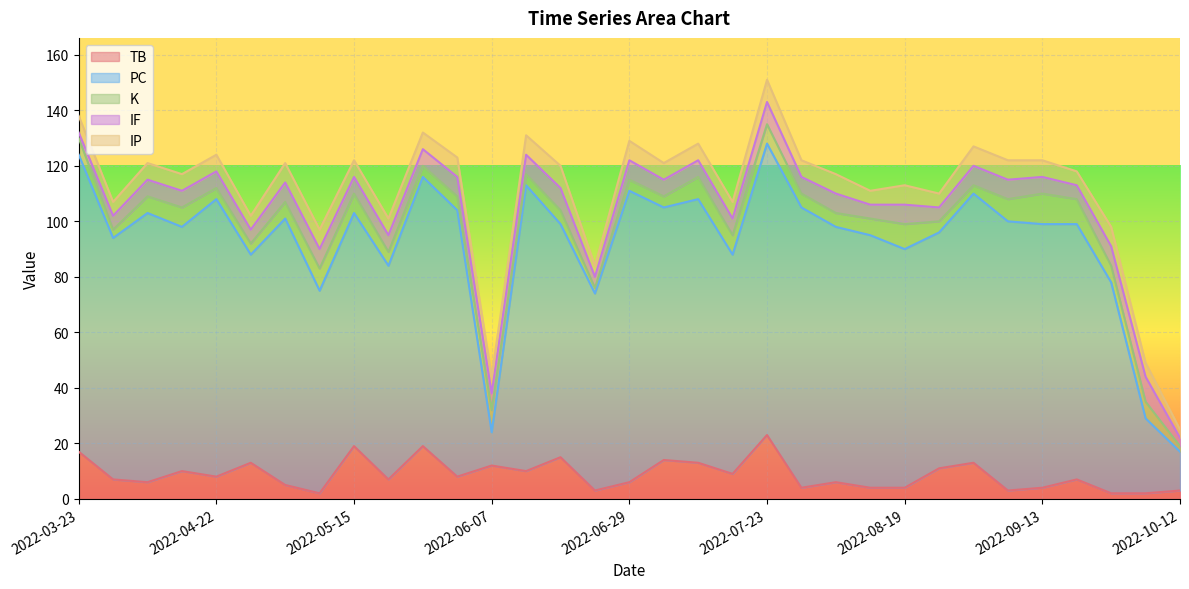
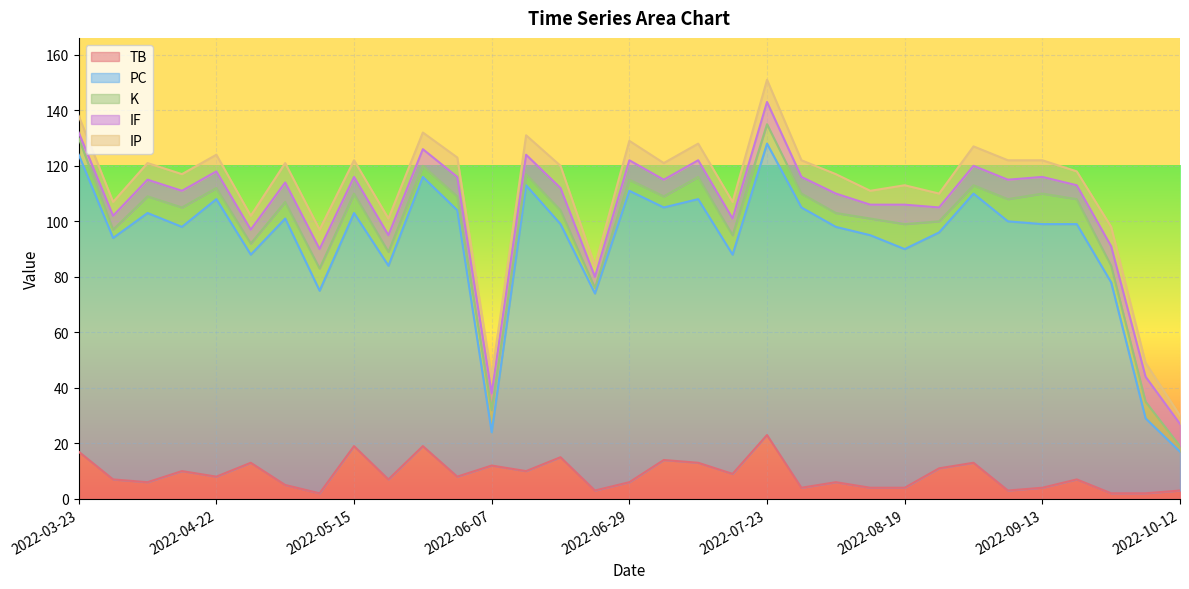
  {
    "TB": {
      "2022-03-23": 17,
      "2022-04-22": 8,
      "2022-05-15": 19,
      "2022-06-07": 12,
      "2022-06-29": 6,
      "2022-07-23": 23,
      "2022-08-19": 4,
      "2022-09-13": 4,
      "2022-10-12": 3
    },
    "PC": {
      "2022-03-23": 107,
      "2022-04-22": 100,
      "2022-05-15": 84,
      "2022-06-07": 12,
      "2022-06-29": 105,
      "2022-07-23": 105,
      "2022-08-19": 86,
      "2022-09-13": 95,
      "2022-10-12": 14
    },
    "IF": {
      "2022-03-23": 2,
      "2022-04-22": 6,
      "2022-05-15": 6,
      "2022-06-07": 6,
      "2022-06-29": 7,
      "2022-07-23": 8,
      "2022-08-19": 7,
      "2022-09-13": 6,
-     "2022-10-12": 3
+     "2022-10-12": 8
    }
  }
